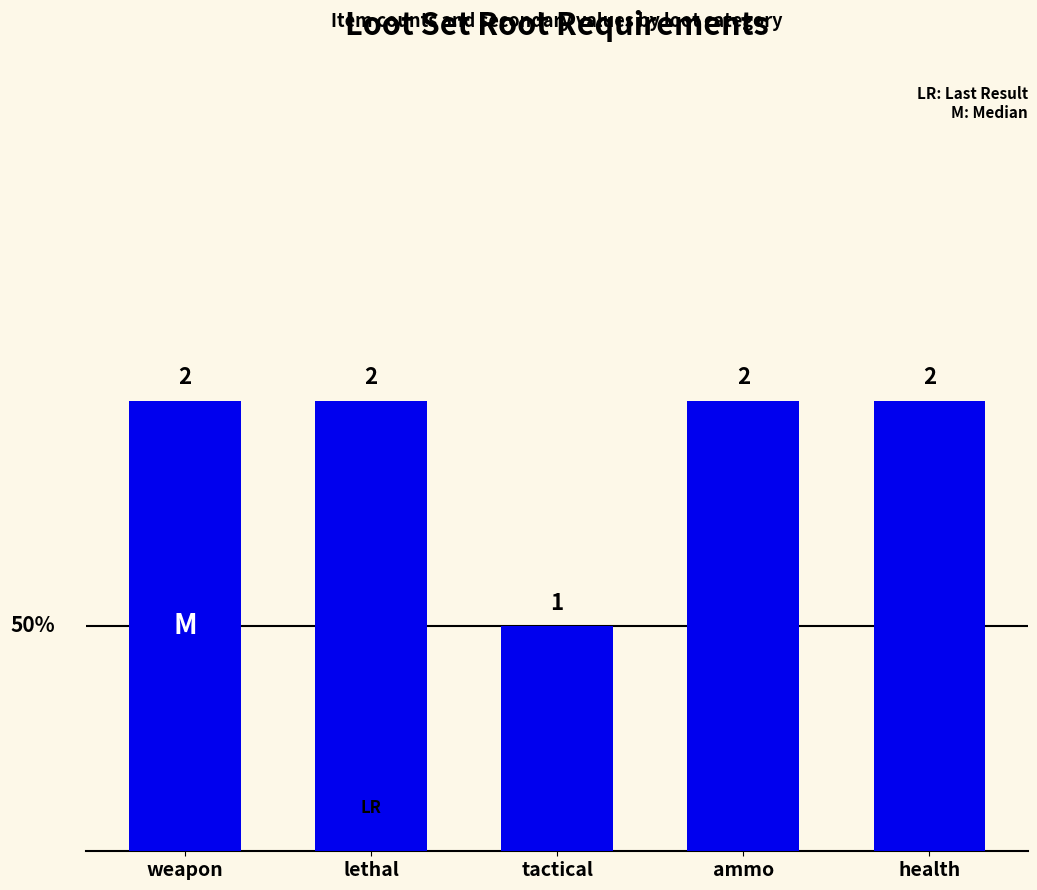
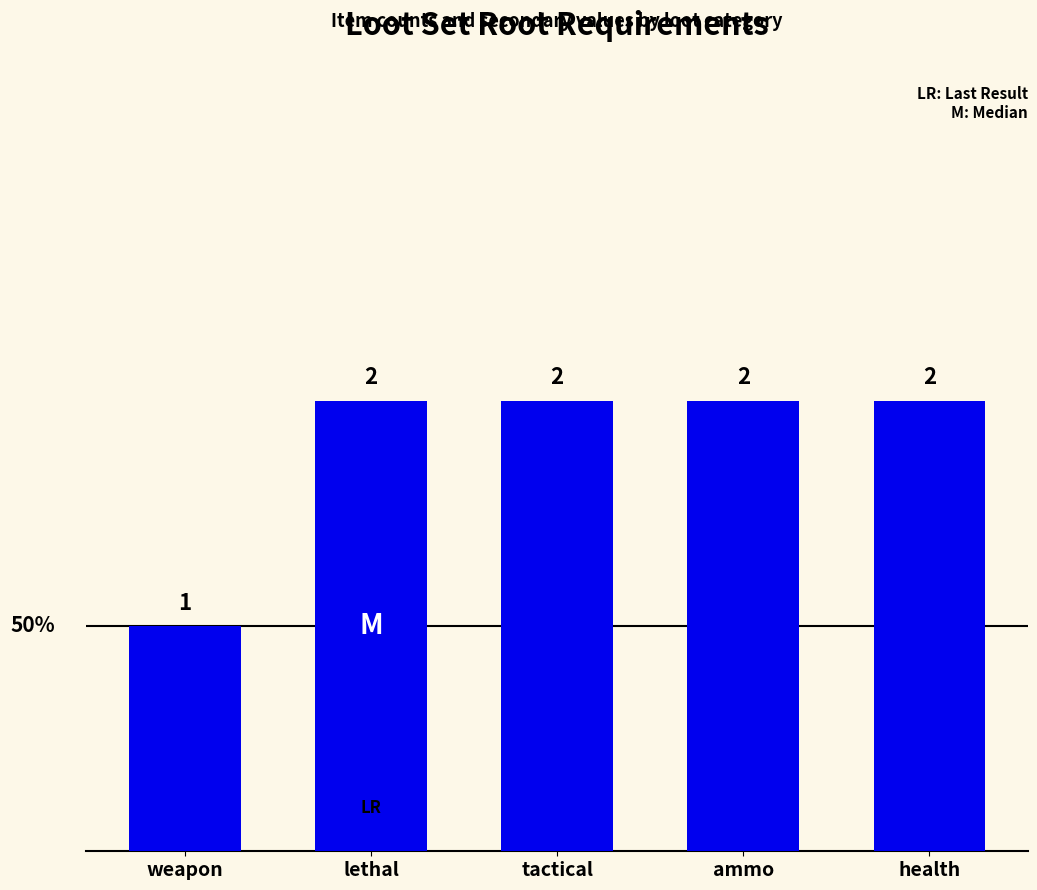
  {
-   "weapon": 2,
+   "weapon": 1,
    "lethal": 2,
-   "tactical": 1,
+   "tactical": 2,
    "ammo": 2,
    "health": 2
  }
